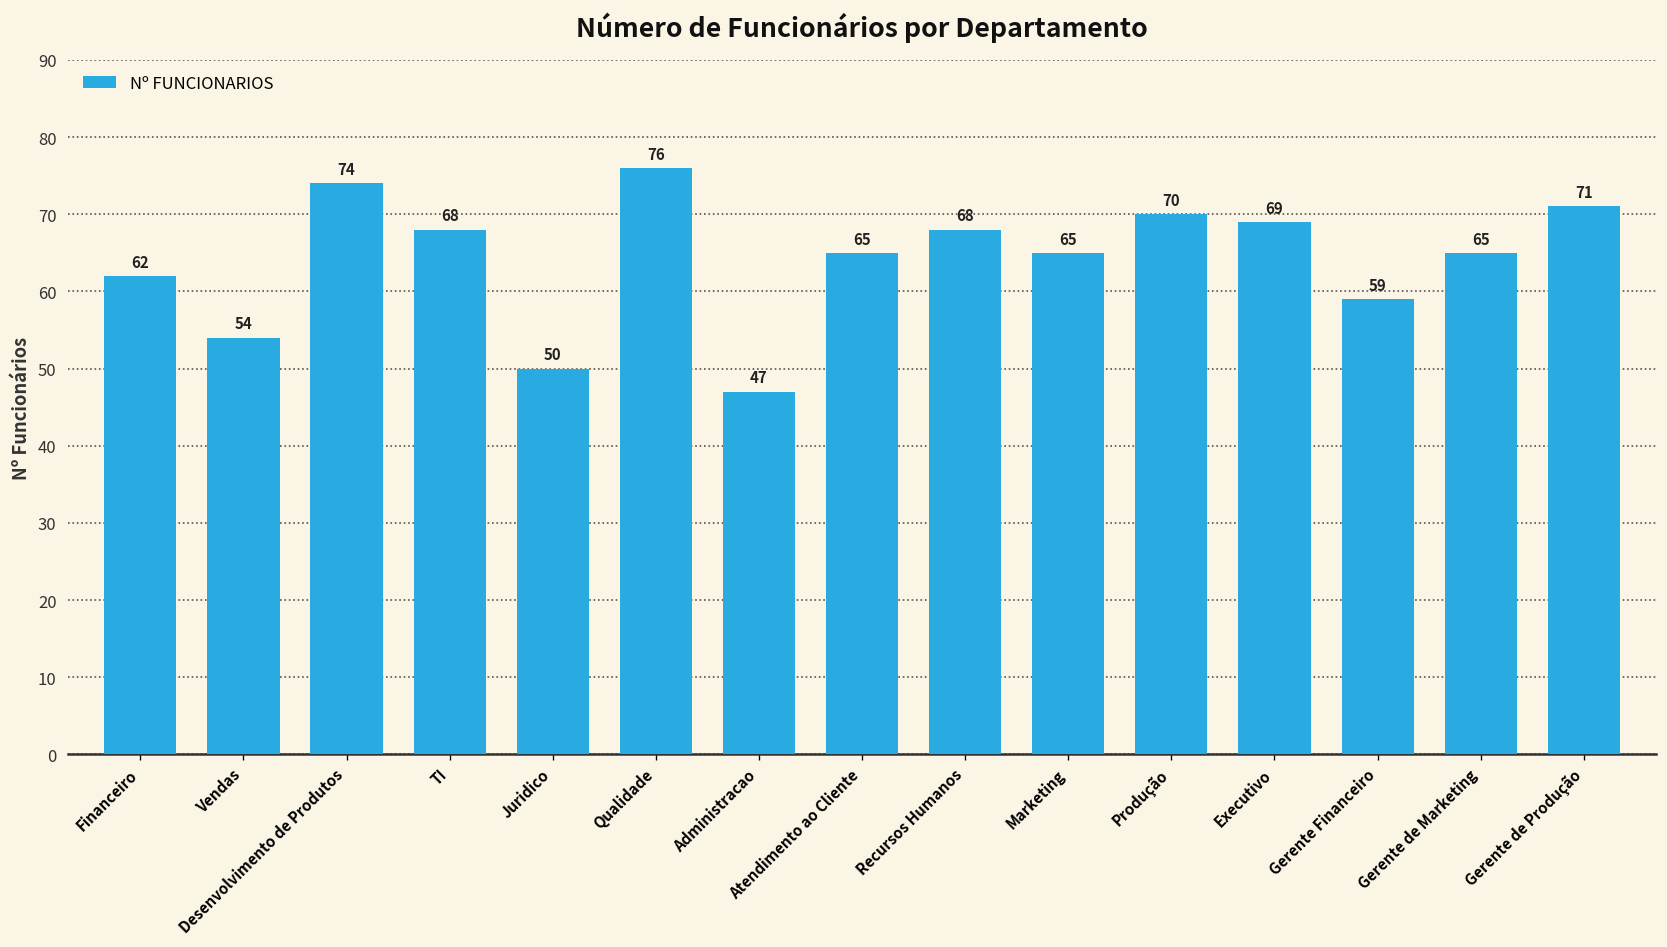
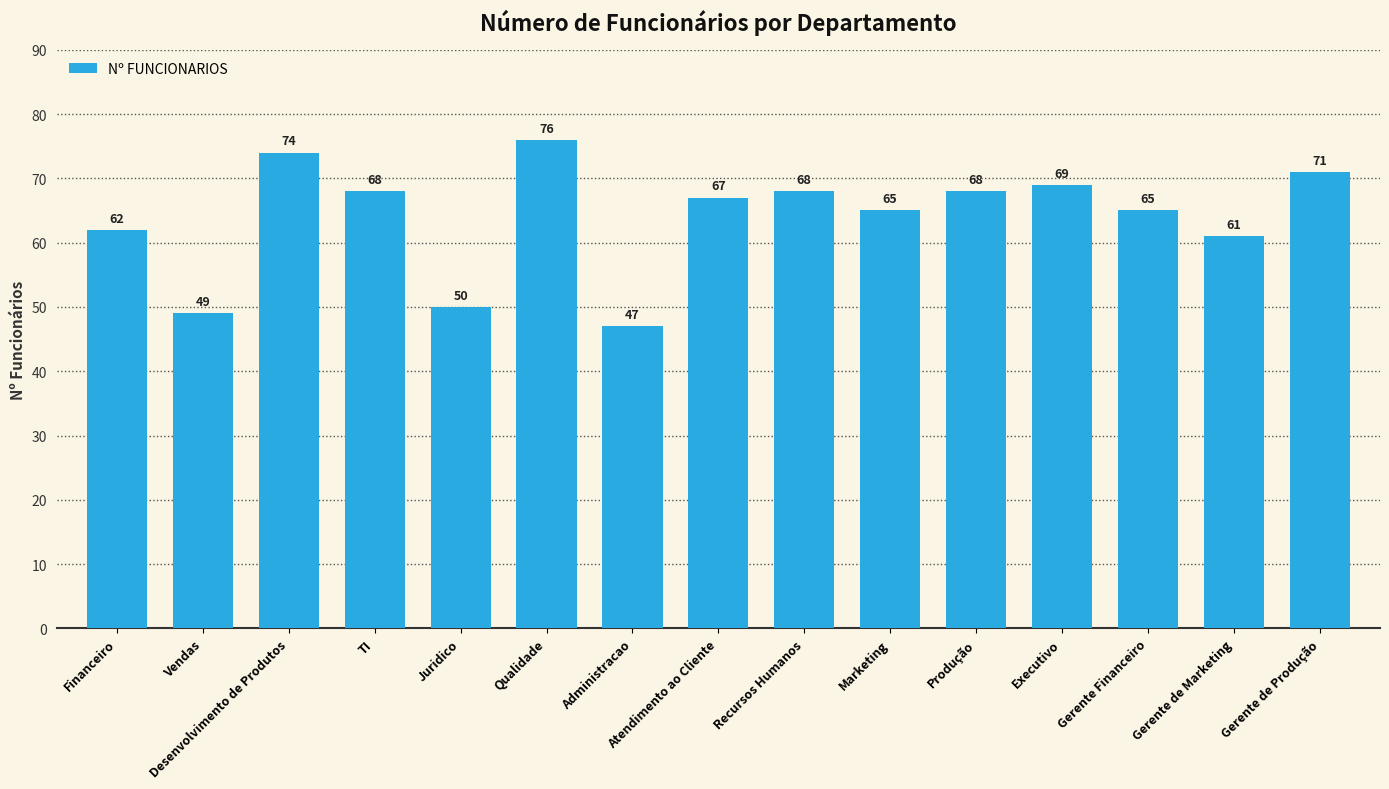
  {
    "Financeiro": 62,
-   "Vendas": 54,
+   "Vendas": 49,
    "Desenvolvimento de Produtos": 74,
    "TI": 68,
    "Juridico": 50,
    "Qualidade": 76,
    "Administracao": 47,
-   "Atendimento ao Cliente": 65,
+   "Atendimento ao Cliente": 67,
    "Recursos Humanos": 68,
    "Marketing": 65,
-   "Produção": 70,
+   "Produção": 68,
    "Executivo": 69,
-   "Gerente Financeiro": 59,
-   "Gerente de Marketing": 65,
+   "Gerente Financeiro": 65,
+   "Gerente de Marketing": 61,
    "Gerente de Produção": 71
  }
